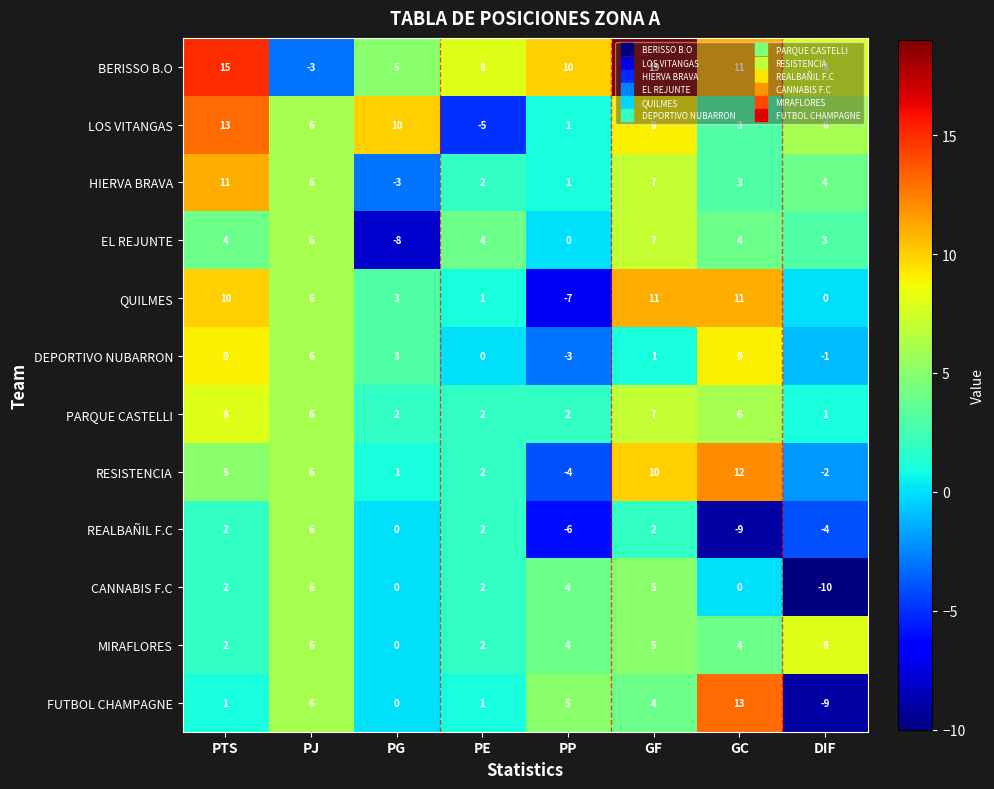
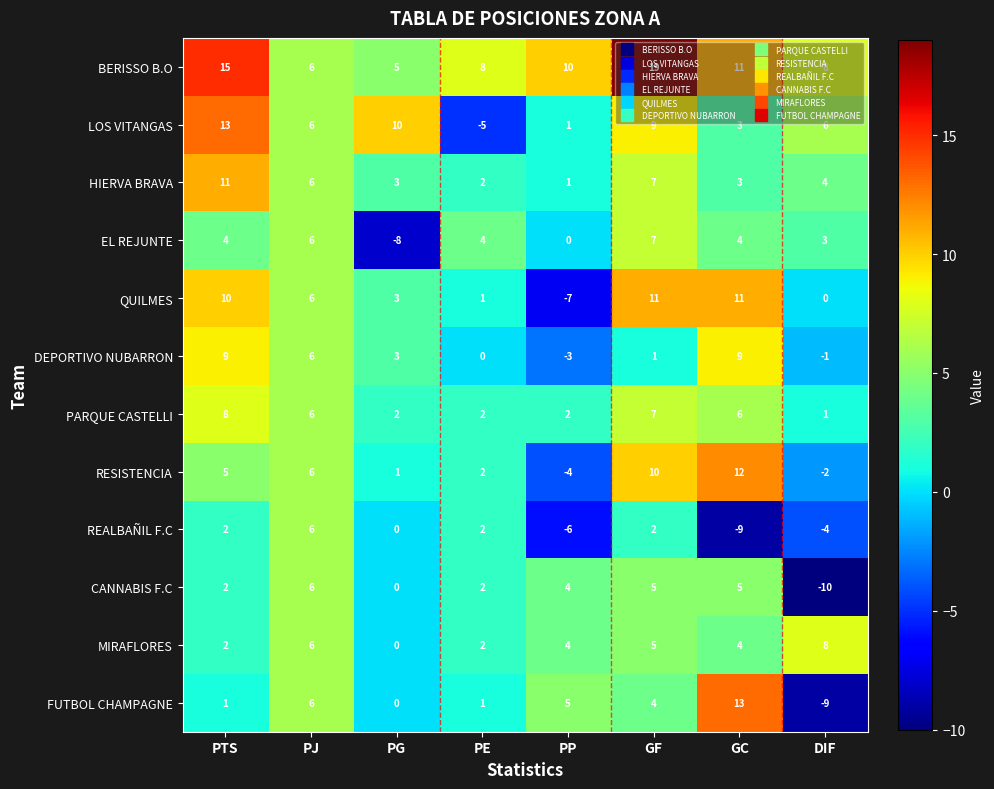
  {
    "BERISSO B.O": {
      "PTS": 15,
-     "PJ": -3,
+     "PJ": 6,
      "PG": 5,
      "PE": 8,
      "PP": 10
    },
    "LOS VITANGAS": {
      "PTS": 13,
      "PJ": 6,
      "PG": 10,
      "PE": -5,
      "PP": 1
    },
    "HIERVA BRAVA": {
      "PTS": 11,
      "PJ": 6,
-     "PG": -3,
+     "PG": 3,
      "PE": 2,
      "PP": 1,
      "GF": 7,
      "GC": 3,
      "DIF": 4
    },
    "EL REJUNTE": {
      "PTS": 4,
      "PJ": 6,
      "PG": -8,
      "PE": 4,
      "PP": 0,
      "GF": 7,
      "GC": 4,
      "DIF": 3
    },
    "QUILMES": {
      "PTS": 10,
      "PJ": 6,
      "PG": 3,
      "PE": 1,
      "PP": -7,
      "GF": 11,
      "GC": 11,
      "DIF": 0
    },
    "DEPORTIVO NUBARRON": {
      "PTS": 9,
      "PJ": 6,
      "PG": 3,
      "PE": 0,
      "PP": -3,
      "GF": 1,
      "GC": 9,
      "DIF": -1
    },
    "PARQUE CASTELLI": {
      "PTS": 8,
      "PJ": 6,
      "PG": 2,
      "PE": 2,
      "PP": 2,
      "GF": 7,
      "GC": 6,
      "DIF": 1
    },
    "RESISTENCIA": {
      "PTS": 5,
      "PJ": 6,
      "PG": 1,
      "PE": 2,
      "PP": -4,
      "GF": 10,
      "GC": 12,
      "DIF": -2
    },
    "REALBAÑIL F.C": {
      "PTS": 2,
      "PJ": 6,
      "PG": 0,
      "PE": 2,
      "PP": -6,
      "GF": 2,
      "GC": -9,
      "DIF": -4
    },
    "CANNABIS F.C": {
      "PTS": 2,
      "PJ": 6,
      "PG": 0,
      "PE": 2,
      "PP": 4,
      "GF": 5,
-     "GC": 0,
+     "GC": 5,
      "DIF": -10
    },
    "MIRAFLORES": {
      "PTS": 2,
      "PJ": 6,
      "PG": 0,
      "PE": 2,
      "PP": 4,
      "GF": 5,
      "GC": 4,
      "DIF": 8
    },
    "FUTBOL CHAMPAGNE": {
      "PTS": 1,
      "PJ": 6,
      "PG": 0,
      "PE": 1,
      "PP": 5,
      "GF": 4,
      "GC": 13,
      "DIF": -9
    }
  }
